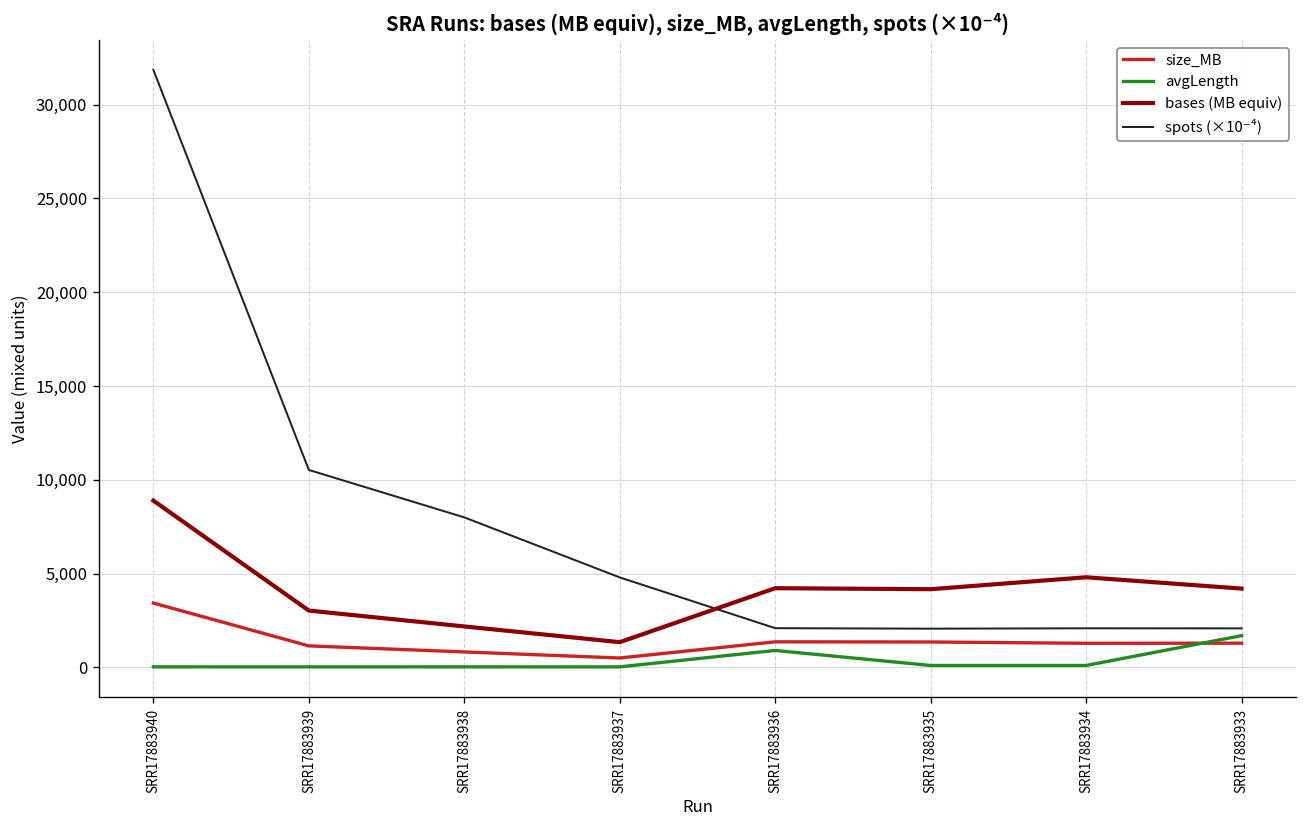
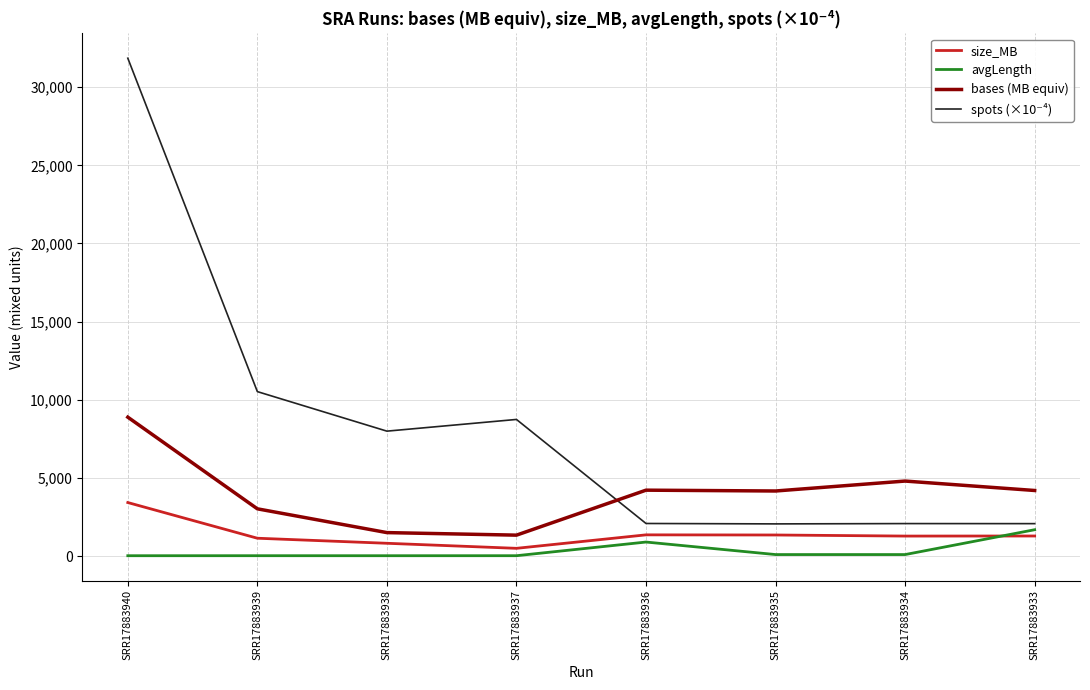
  {
    "size_MB": {
      "SRR17883940": "3,400",
      "SRR17883939": "1,100",
      "SRR17883938": "800",
      "SRR17883937": "500",
      "SRR17883936": "1,400",
      "SRR17883935": "1,400",
      "SRR17883934": "1,300",
      "SRR17883933": "1,300"
    },
    "avgLength": {
      "SRR17883940": "0",
      "SRR17883939": "0",
      "SRR17883938": "0",
      "SRR17883937": "0",
      "SRR17883936": "900",
      "SRR17883935": "100",
      "SRR17883934": "100",
      "SRR17883933": "1,700"
    },
    "bases (MB equiv)": {
      "SRR17883940": "8,900",
      "SRR17883939": "3,000",
-     "SRR17883938": "2,200",
+     "SRR17883938": "1,500",
      "SRR17883937": "1,300",
      "SRR17883936": "4,200",
      "SRR17883935": "4,200",
      "SRR17883934": "4,800",
      "SRR17883933": "4,200"
    },
    "spots (×10⁻⁴)": {
      "SRR17883940": "31,900",
      "SRR17883939": "10,500",
      "SRR17883938": "8,000",
-     "SRR17883937": "4,800",
+     "SRR17883937": "8,700",
      "SRR17883936": "2,100",
      "SRR17883935": "2,100",
      "SRR17883934": "2,100",
      "SRR17883933": "2,100"
    }
  }
